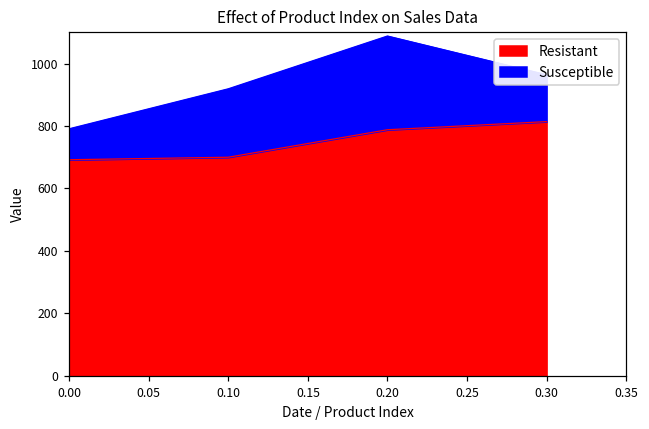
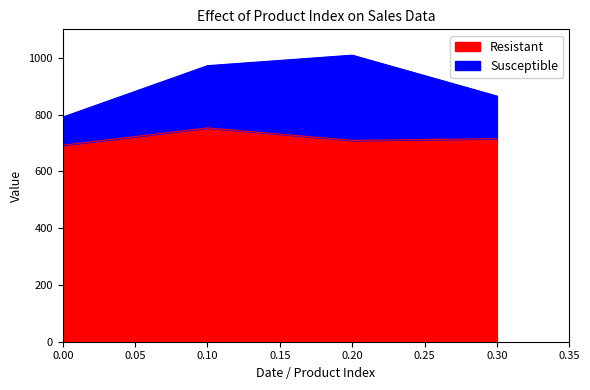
  {
    "Resistant": {
      "0.00": 690,
-     "0.10": 700,
-     "0.20": 790,
-     "0.30": 810
+     "0.10": 750,
+     "0.20": 710,
+     "0.30": 720
    },
    "Susceptible": {
      "0.00": 100,
      "0.10": 220,
      "0.20": 300
    }
  }
